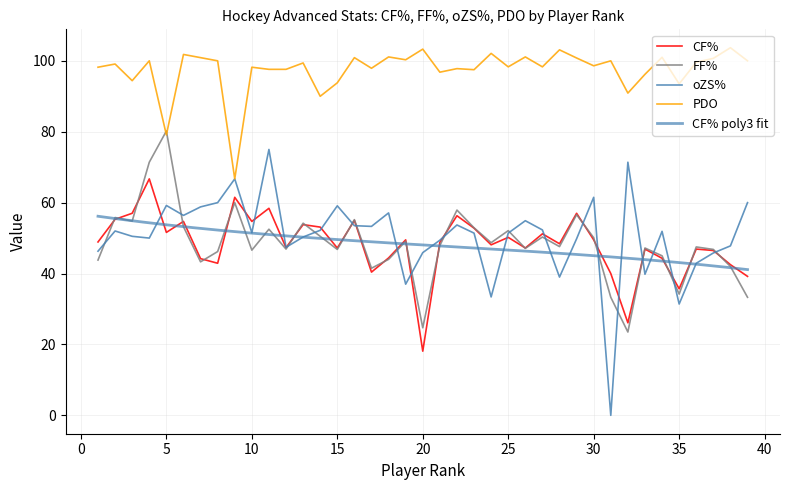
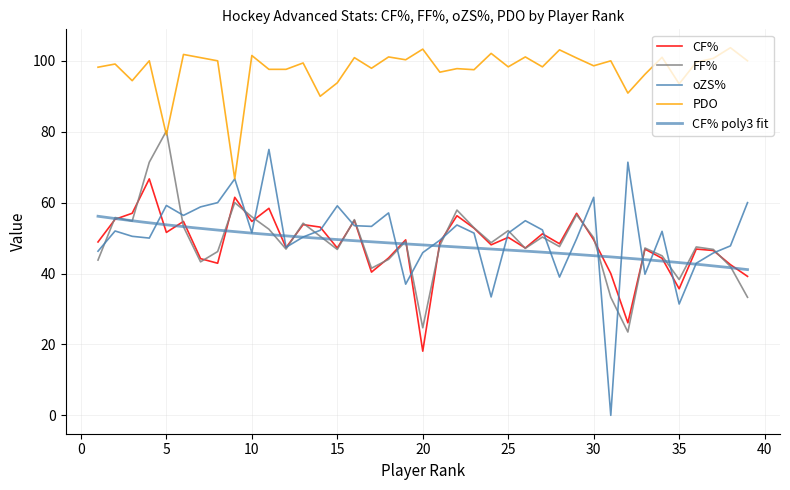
  {
    "CF%": {
      "5": 52,
      "10": 55,
      "20": 18,
      "25": 50,
      "35": 36
    },
    "FF%": {
      "5": 80,
-     "10": 47,
+     "10": 56,
      "20": 25,
-     "35": 34
+     "35": 38
    },
    "PDO": {
      "5": 79,
-     "10": 98,
+     "10": 102,
      "15": 94,
      "20": 103,
      "25": 98,
      "30": 99
    }
  }
